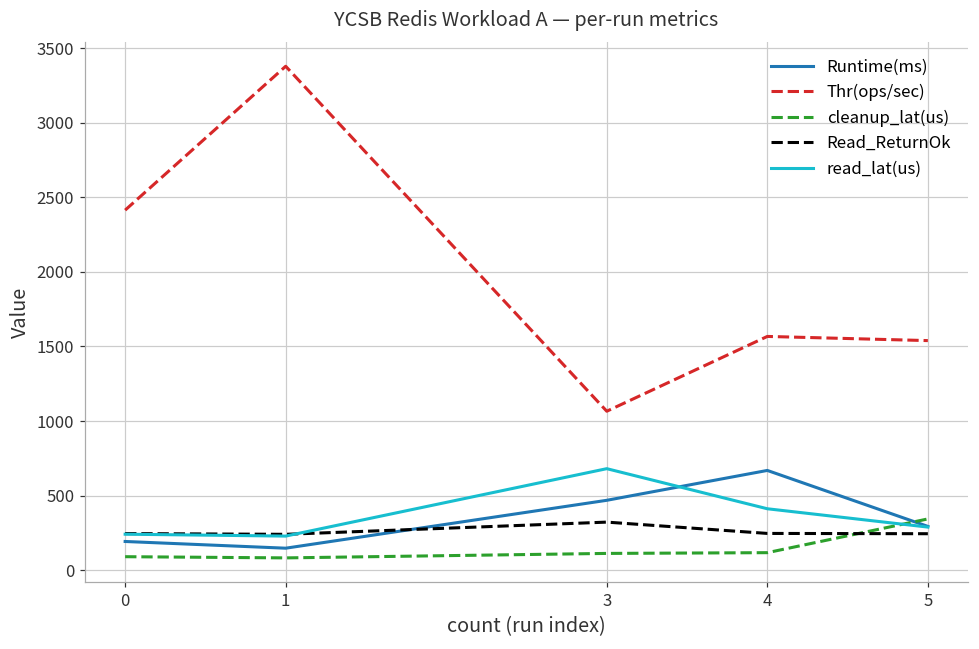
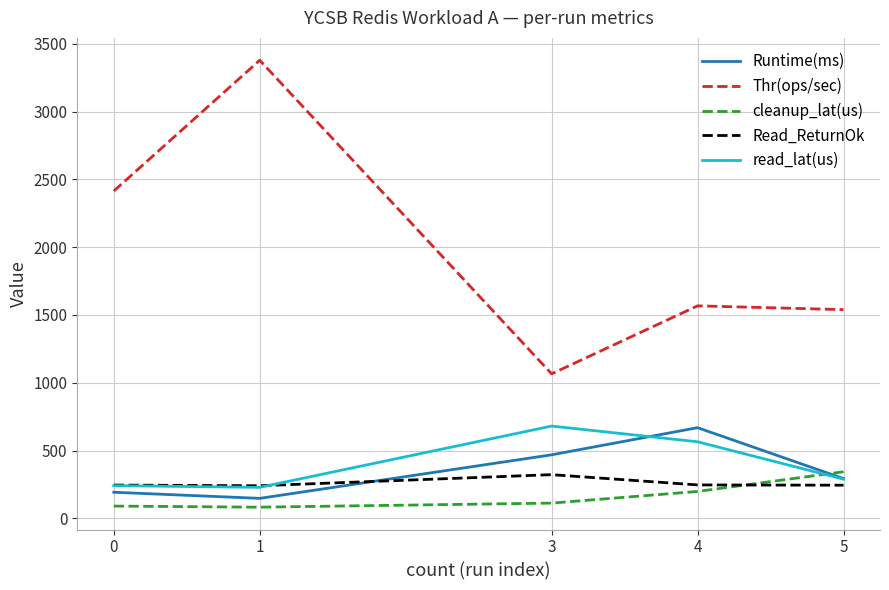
  {
    "Runtime(ms)": {
      "0": 190,
      "1": 150,
      "3": 470,
      "4": 670
    },
    "Thr(ops/sec)": {
      "0": 2410,
      "1": 3380,
      "3": 1070,
      "4": 1570,
      "5": 1540
    },
    "cleanup_lat(us)": {
      "0": 90,
      "1": 80,
      "3": 110,
-     "4": 120,
+     "4": 200,
      "5": 340
    },
    "Read_ReturnOk": {
      "3": 320,
      "4": 250,
      "5": 250
    },
    "read_lat(us)": {
      "3": 680,
-     "4": 410
+     "4": 570
    }
  }
